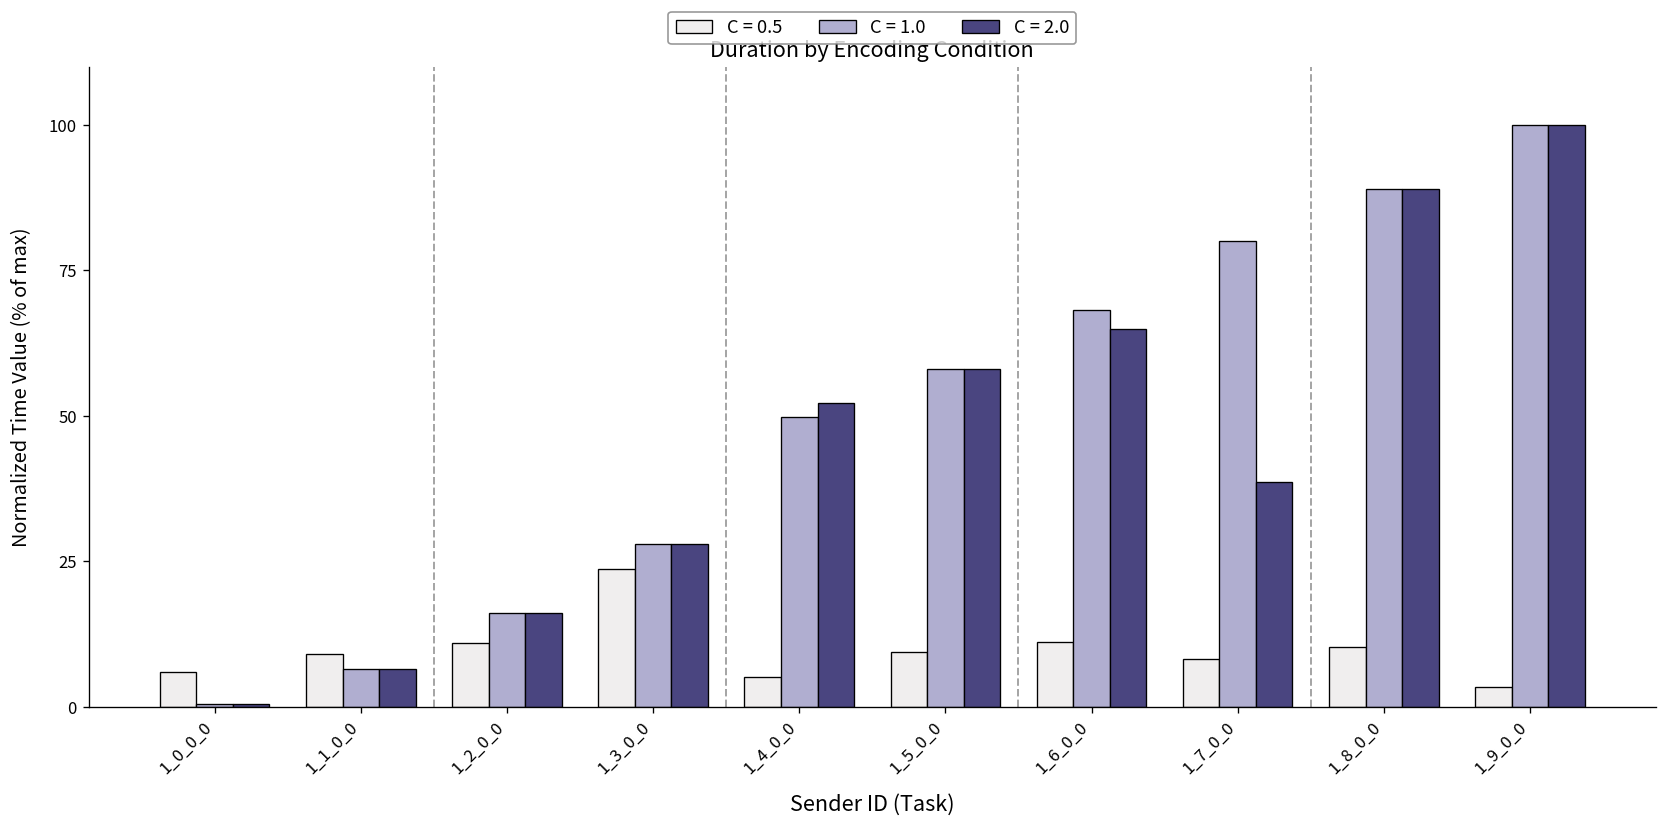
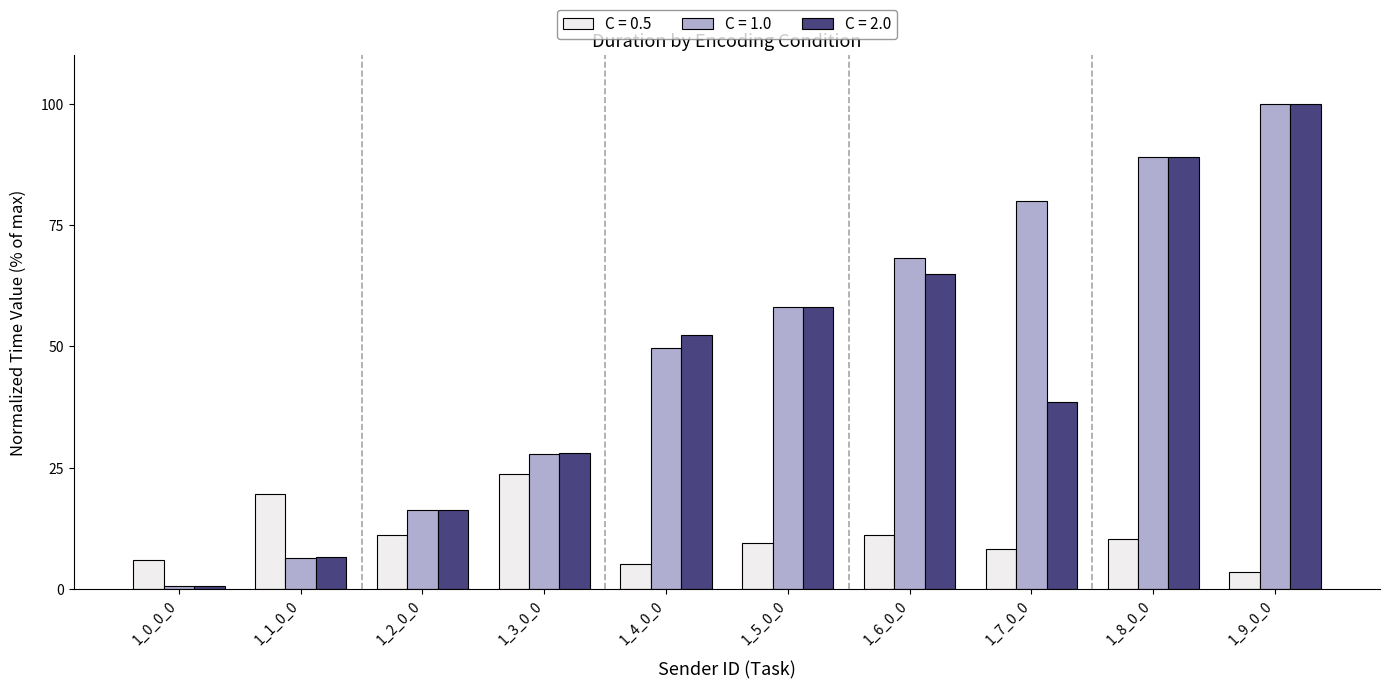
  {
    "C = 0.5": {
      "1_0_0_0": 6,
-     "1_1_0_0": 9,
+     "1_1_0_0": 20,
      "1_2_0_0": 11,
      "1_3_0_0": 24,
      "1_4_0_0": 5,
      "1_5_0_0": 9,
      "1_6_0_0": 11,
      "1_7_0_0": 8,
      "1_8_0_0": 10,
      "1_9_0_0": 3
    },
    "C = 1.0": {
      "1_1_0_0": 6,
      "1_2_0_0": 16,
      "1_3_0_0": 28,
      "1_4_0_0": 50,
      "1_5_0_0": 58,
      "1_6_0_0": 68,
      "1_7_0_0": 80,
      "1_8_0_0": 89,
      "1_9_0_0": 100
    },
    "C = 2.0": {
      "1_0_0_0": 1,
      "1_1_0_0": 6,
      "1_2_0_0": 16,
      "1_3_0_0": 28,
      "1_4_0_0": 52,
      "1_5_0_0": 58,
      "1_6_0_0": 65,
      "1_7_0_0": 39,
      "1_8_0_0": 89,
      "1_9_0_0": 100
    }
  }
